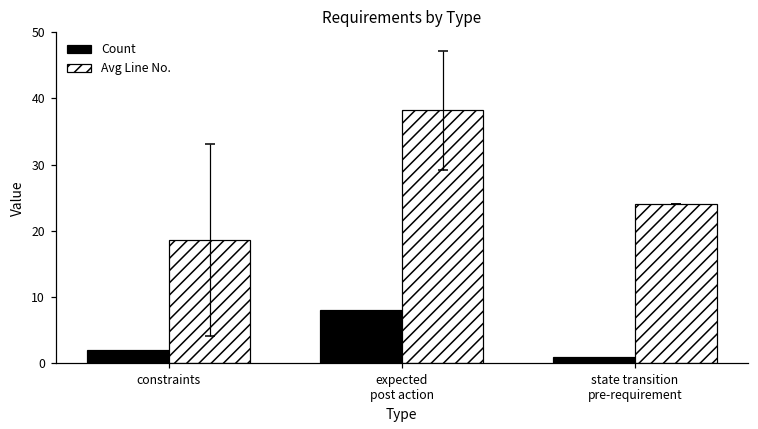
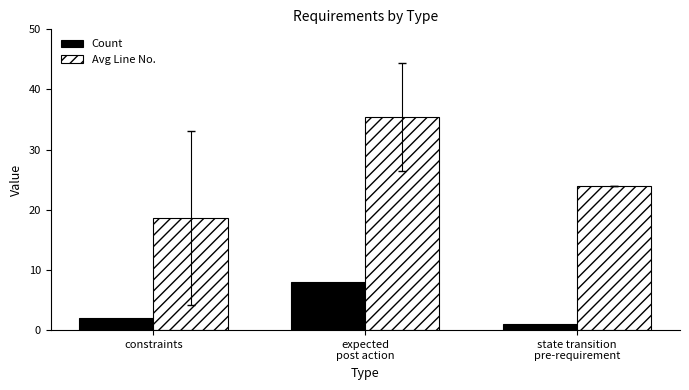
  {
    "Avg Line No.": {
      "constraints": 19,
-     "expected post action": 38,
+     "expected post action": 35,
      "state transition pre-requirement": 24
    }
  }
